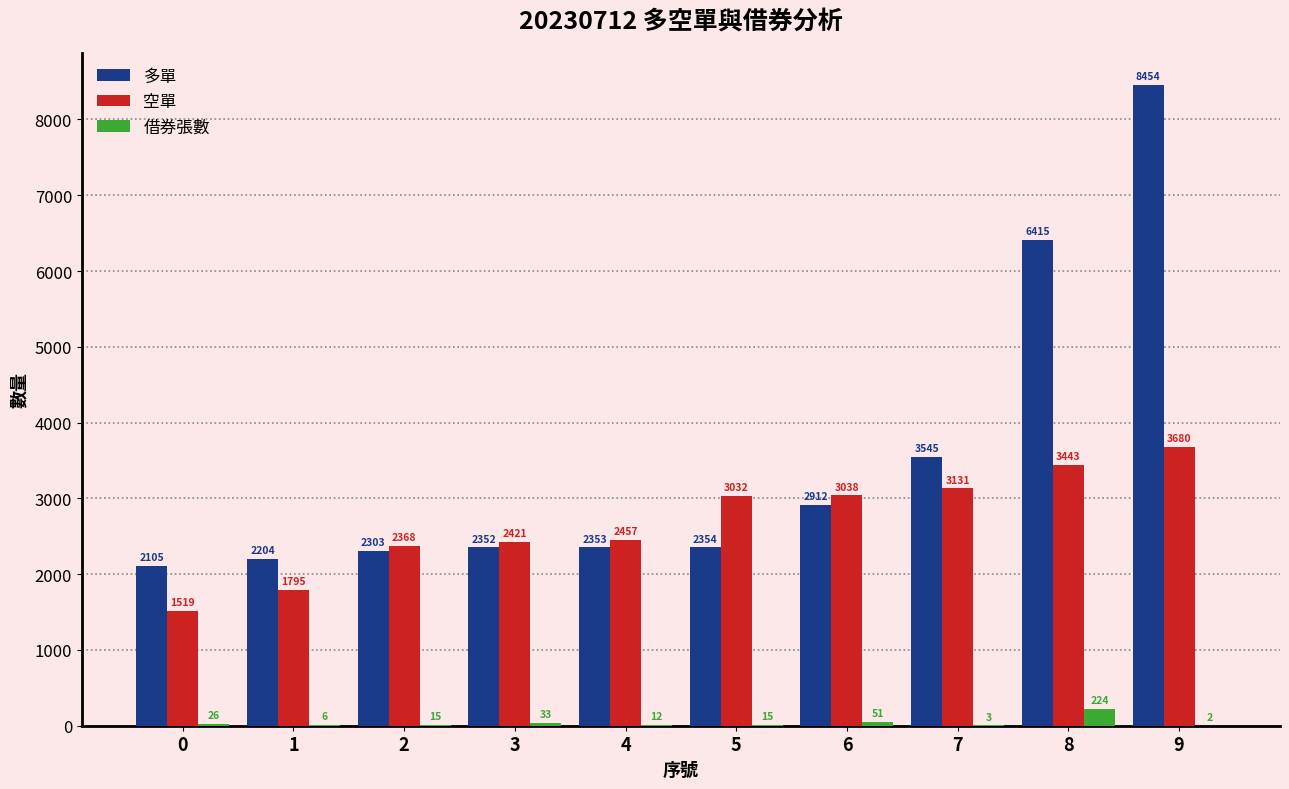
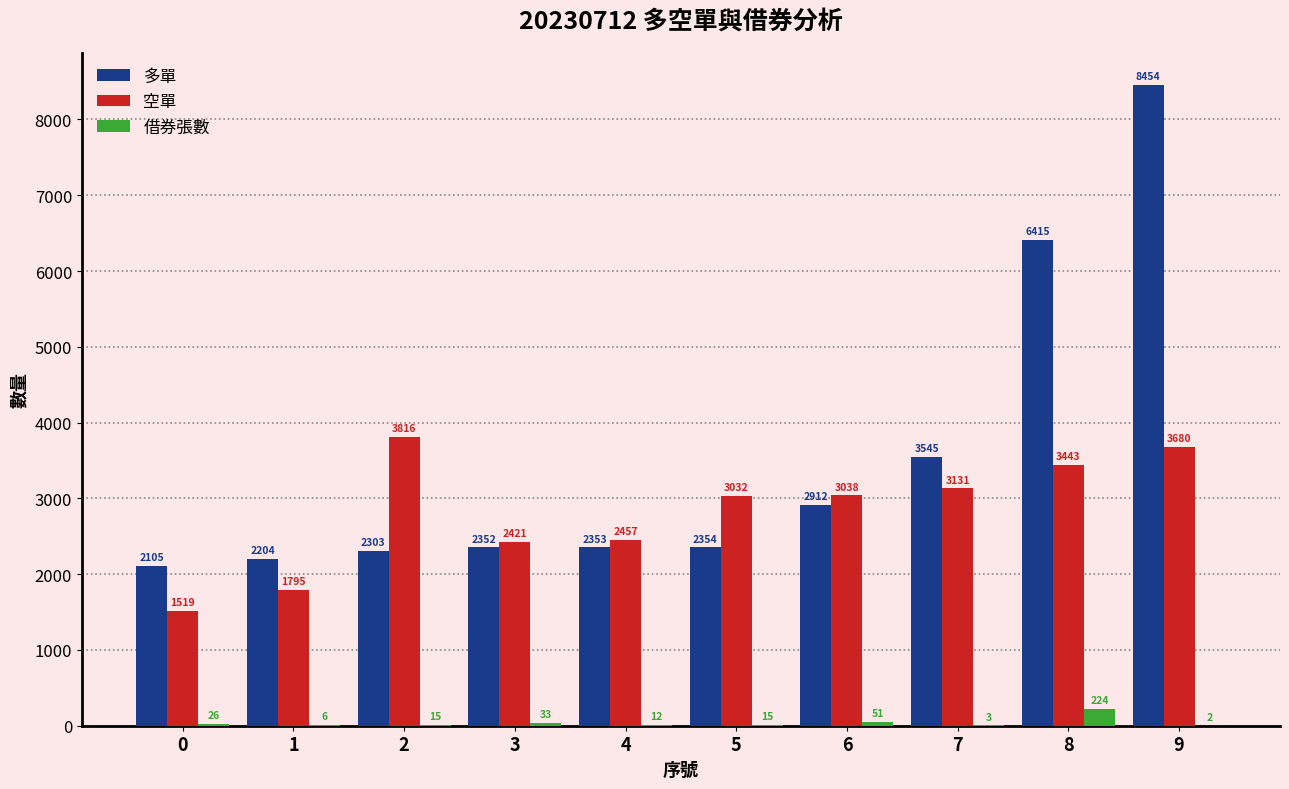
  {
    "多單": {
      "0": 2105,
      "1": 2204,
      "2": 2303,
      "3": 2352,
      "4": 2353,
      "5": 2354,
      "6": 2912,
      "7": 3545,
      "8": 6415,
      "9": 8454
    },
    "空單": {
      "0": 1519,
      "1": 1795,
-     "2": 2368,
+     "2": 3816,
      "3": 2421,
      "4": 2457,
      "5": 3032,
      "6": 3038,
      "7": 3131,
      "8": 3443,
      "9": 3680
    },
    "借券張數": {
      "0": 26,
      "1": 6,
      "2": 15,
      "3": 33,
      "4": 12,
      "5": 15,
      "6": 51,
      "7": 3,
      "8": 224,
      "9": 2
    }
  }
